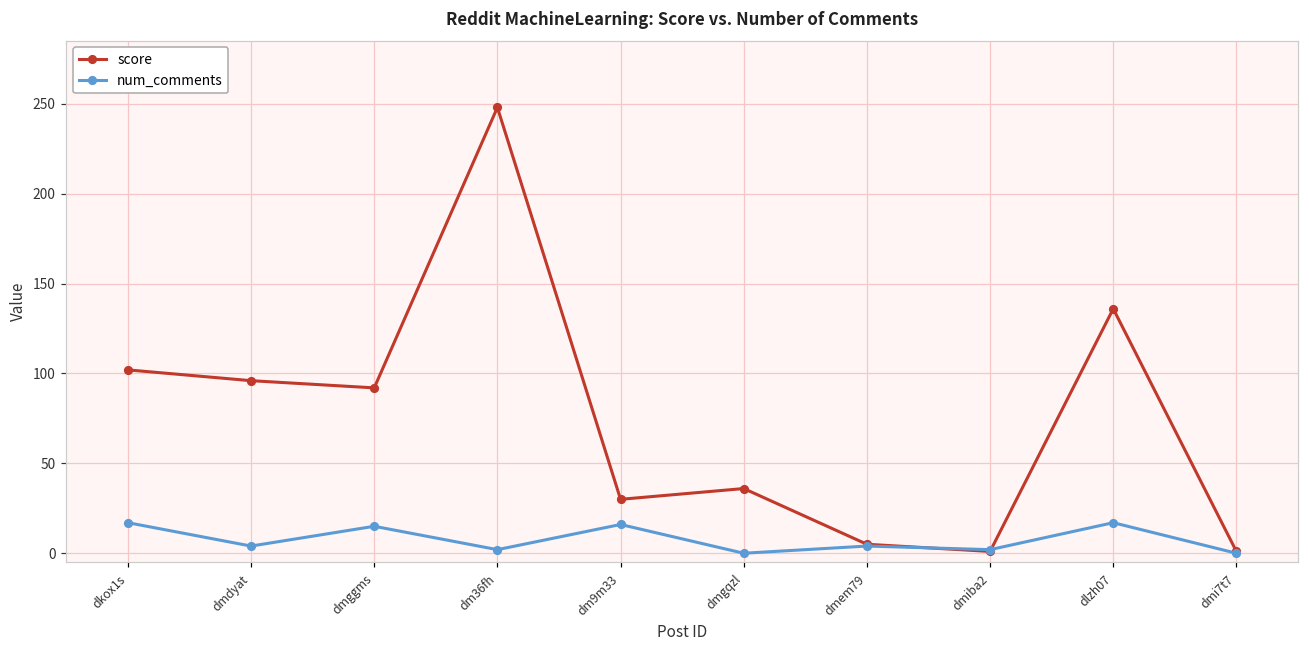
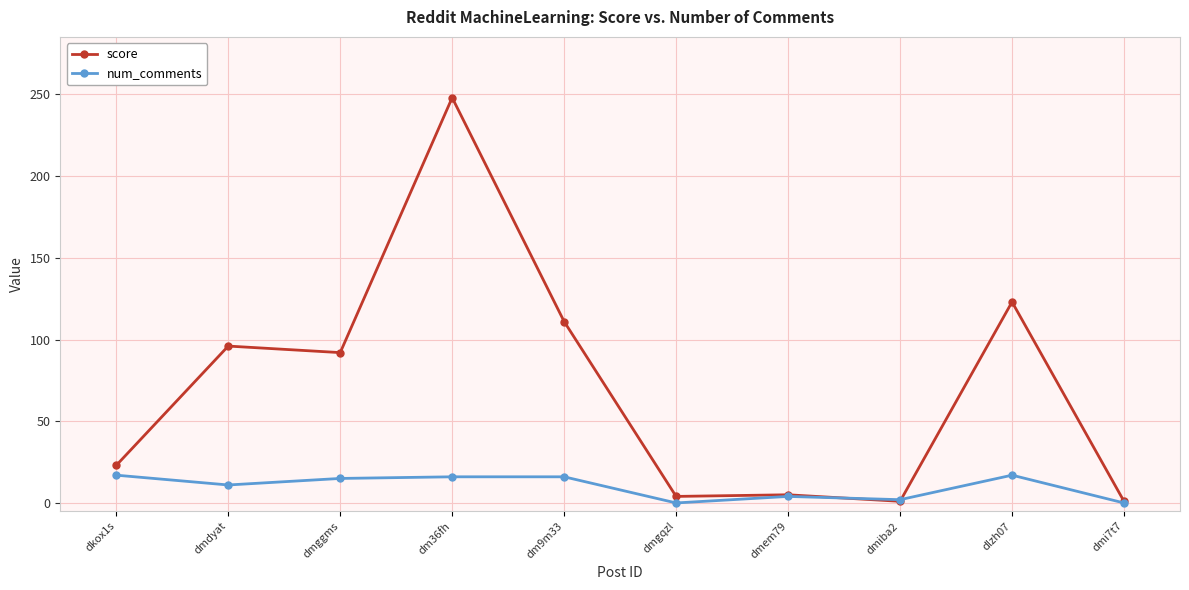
  {
    "score": {
-     "dkox1s": 102,
+     "dkox1s": 23,
      "dmdyat": 96,
      "dmggms": 92,
      "dm36fh": 248,
-     "dm9m33": 30,
-     "dmgqzl": 36,
-     "dlzh07": 136
+     "dm9m33": 111,
+     "dmgqzl": 4,
+     "dlzh07": 123
    },
    "num_comments": {
      "dkox1s": 17,
-     "dmdyat": 4,
+     "dmdyat": 11,
      "dmggms": 15,
-     "dm36fh": 2,
+     "dm36fh": 16,
      "dm9m33": 16,
      "dmgqzl": 0,
      "dlzh07": 17
    }
  }
